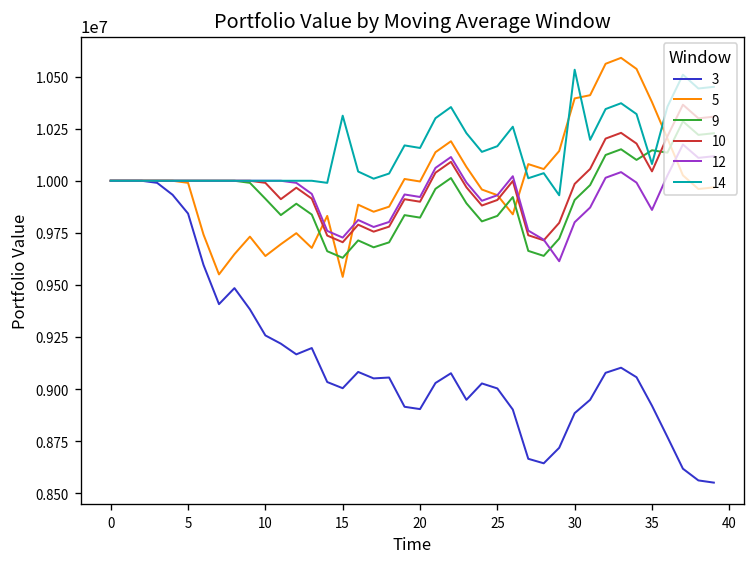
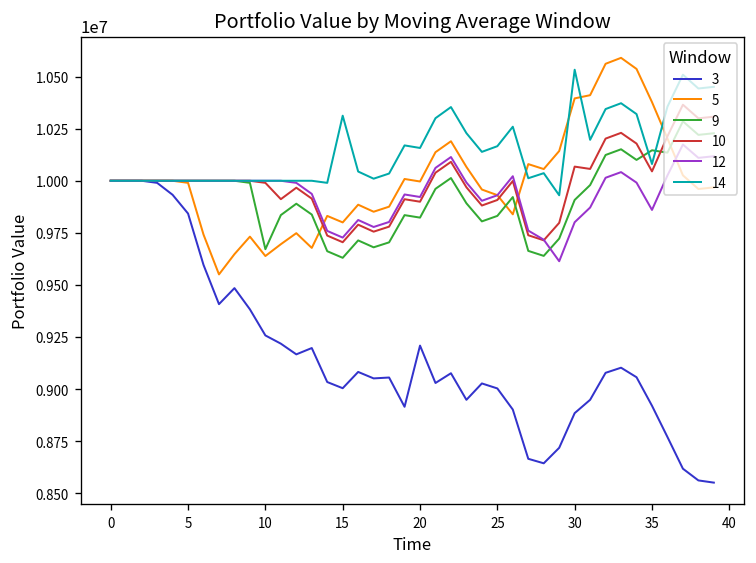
  {
    "3": {
      "5": 9840000,
      "10": 9260000,
      "15": 9000000,
-     "20": 8900000,
+     "20": 9210000,
      "25": 9000000,
      "30": 8880000,
      "35": 8920000
    },
    "5": {
      "10": 9640000,
-     "15": 9540000,
+     "15": 9800000,
      "20": 10000000,
      "30": 10400000,
      "35": 10380000
    },
    "9": {
-     "10": 9910000,
+     "10": 9670000,
      "15": 9630000,
      "20": 9820000,
      "25": 9830000,
      "30": 9910000,
      "35": 10150000
    },
    "10": {
      "15": 9700000,
      "20": 9900000,
      "25": 9910000,
-     "30": 9980000,
+     "30": 10070000,
      "35": 10050000
    },
    "12": {
      "15": 9730000,
      "20": 9920000,
      "30": 9800000,
      "35": 9860000
    },
    "14": {
      "15": 10310000,
      "20": 10160000,
      "25": 10170000,
      "30": 10530000,
      "35": 10080000
    }
  }
